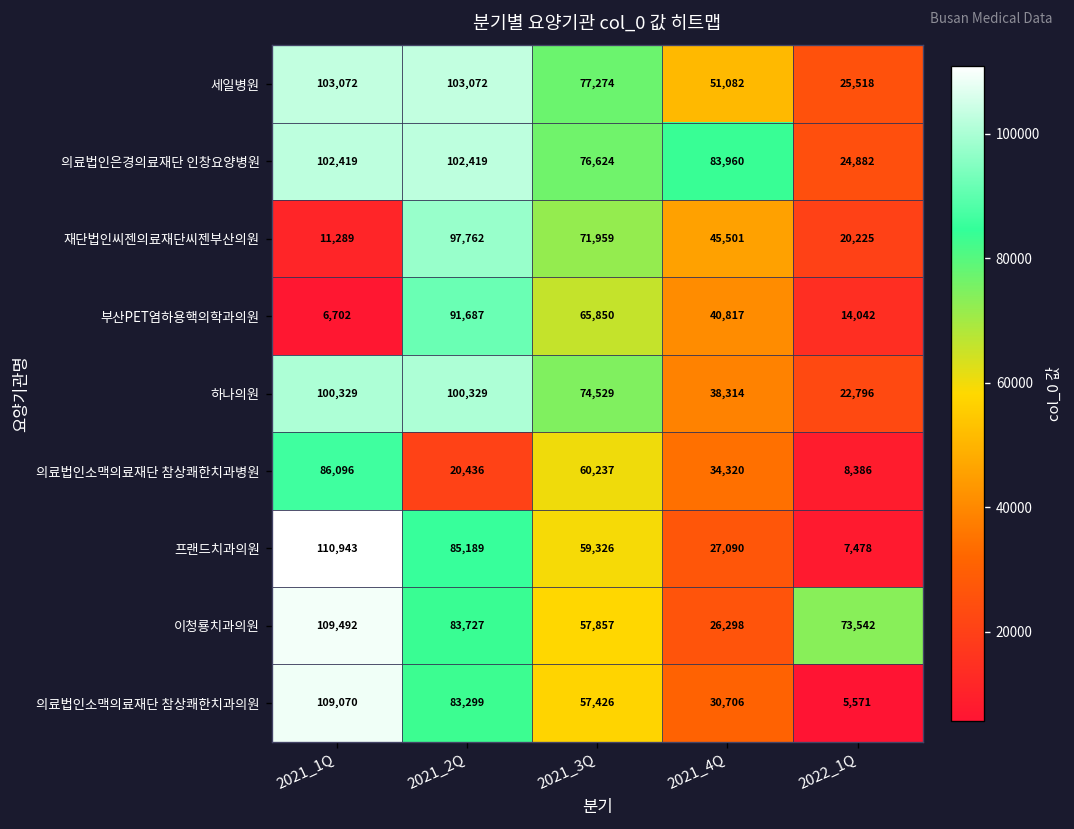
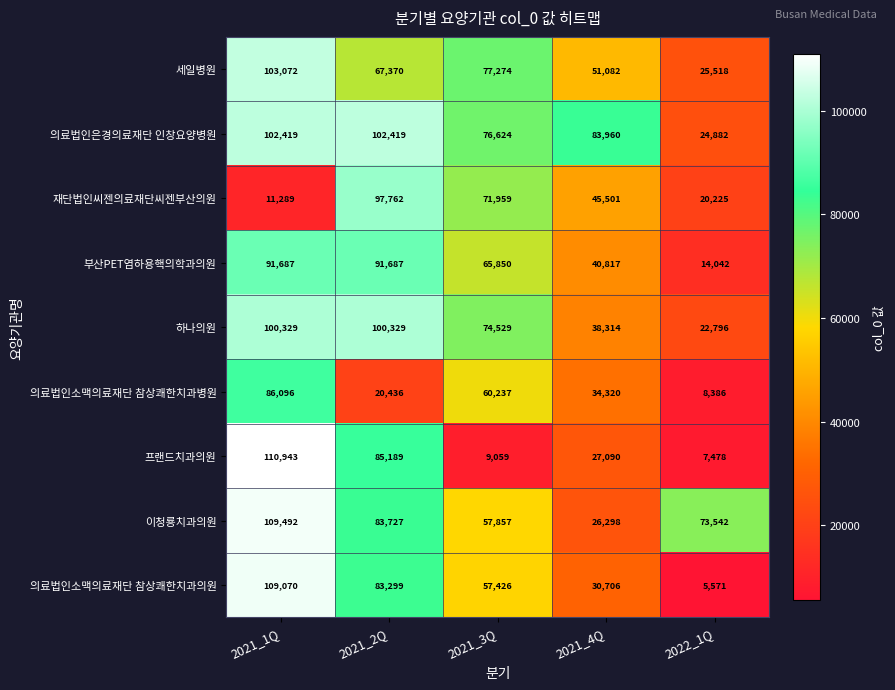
  {
    "세일병원": {
      "2021_1Q": "103,072",
-     "2021_2Q": "103,072",
+     "2021_2Q": "67,370",
      "2021_3Q": "77,274",
      "2021_4Q": "51,082",
      "2022_1Q": "25,518"
    },
    "의료법인은경의료재단 인창요양병원": {
      "2021_1Q": "102,419",
      "2021_2Q": "102,419",
      "2021_3Q": "76,624",
      "2021_4Q": "83,960",
      "2022_1Q": "24,882"
    },
    "재단법인씨젠의료재단씨젠부산의원": {
      "2021_1Q": "11,289",
      "2021_2Q": "97,762",
      "2021_3Q": "71,959",
      "2021_4Q": "45,501",
      "2022_1Q": "20,225"
    },
    "부산PET염하용핵의학과의원": {
-     "2021_1Q": "6,702",
+     "2021_1Q": "91,687",
      "2021_2Q": "91,687",
      "2021_3Q": "65,850",
      "2021_4Q": "40,817",
      "2022_1Q": "14,042"
    },
    "하나의원": {
      "2021_1Q": "100,329",
      "2021_2Q": "100,329",
      "2021_3Q": "74,529",
      "2021_4Q": "38,314",
      "2022_1Q": "22,796"
    },
    "의료법인소맥의료재단 참상쾌한치과병원": {
      "2021_1Q": "86,096",
      "2021_2Q": "20,436",
      "2021_3Q": "60,237",
      "2021_4Q": "34,320",
      "2022_1Q": "8,386"
    },
    "프랜드치과의원": {
      "2021_1Q": "110,943",
      "2021_2Q": "85,189",
-     "2021_3Q": "59,326",
+     "2021_3Q": "9,059",
      "2021_4Q": "27,090",
      "2022_1Q": "7,478"
    },
    "이청룡치과의원": {
      "2021_1Q": "109,492",
      "2021_2Q": "83,727",
      "2021_3Q": "57,857",
      "2021_4Q": "26,298",
      "2022_1Q": "73,542"
    },
    "의료법인소맥의료재단 참상쾌한치과의원": {
      "2021_1Q": "109,070",
      "2021_2Q": "83,299",
      "2021_3Q": "57,426",
      "2021_4Q": "30,706",
      "2022_1Q": "5,571"
    }
  }
